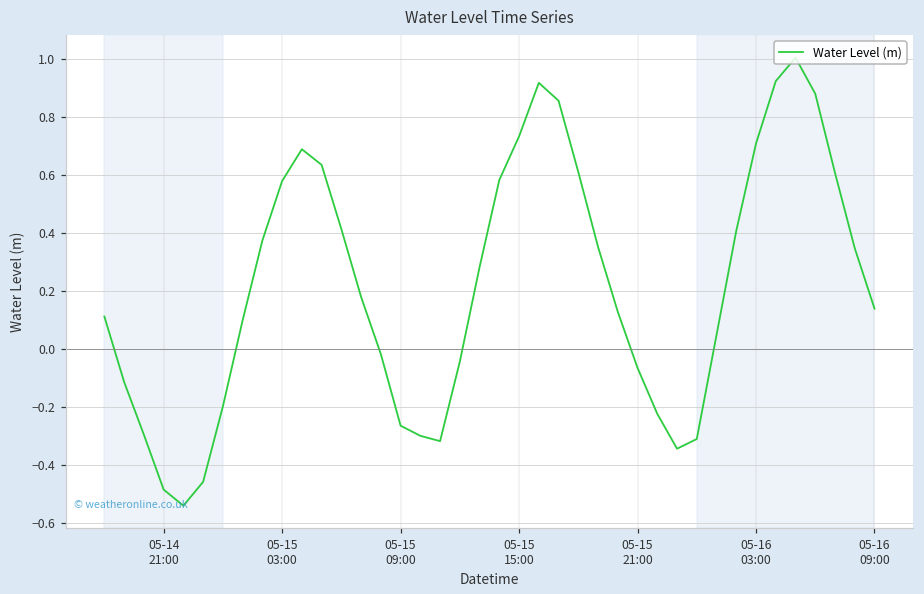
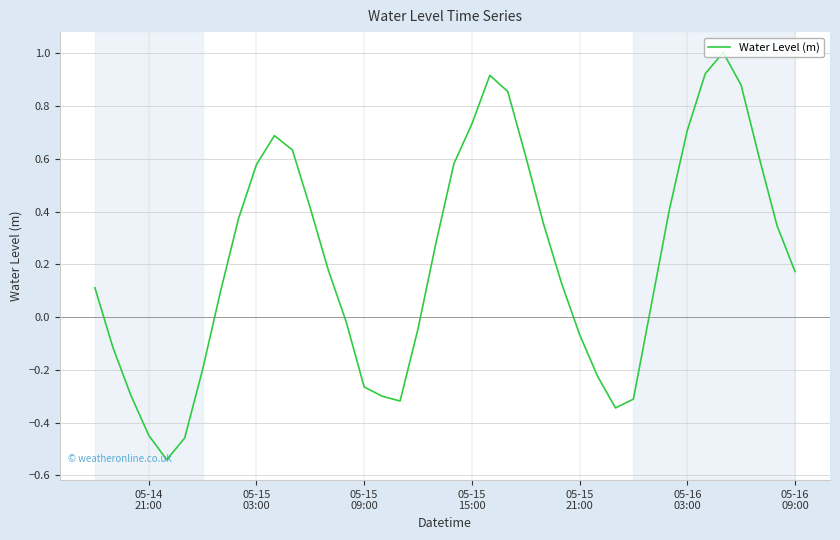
  {
-   "05-14 21:00": -0.49,
+   "05-14 21:00": -0.45,
    "05-15 03:00": 0.58,
    "05-15 09:00": -0.26,
    "05-15 15:00": 0.73,
    "05-15 21:00": -0.07,
    "05-16 03:00": 0.71,
-   "05-16 09:00": 0.14
+   "05-16 09:00": 0.17
  }
